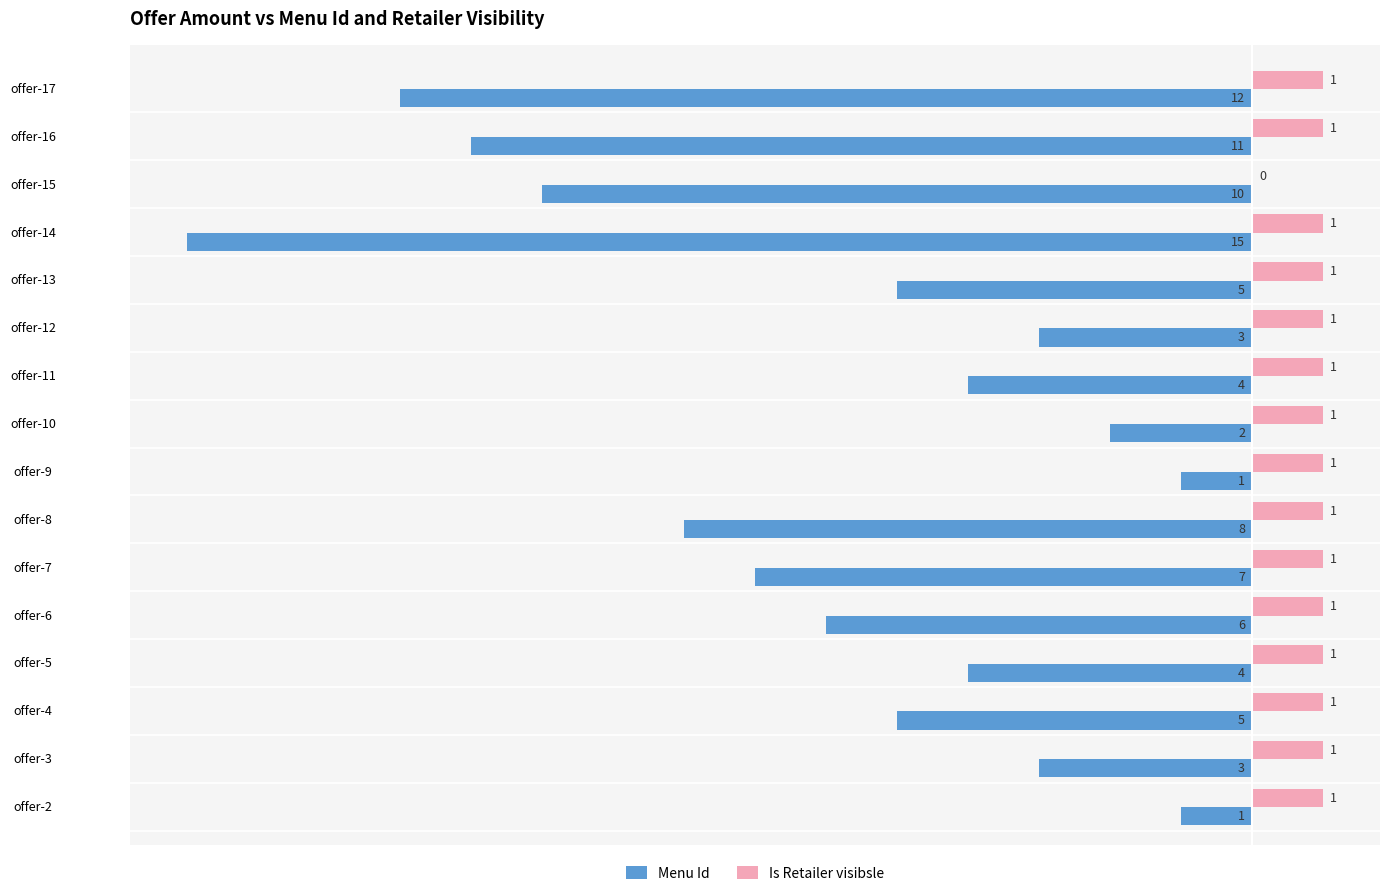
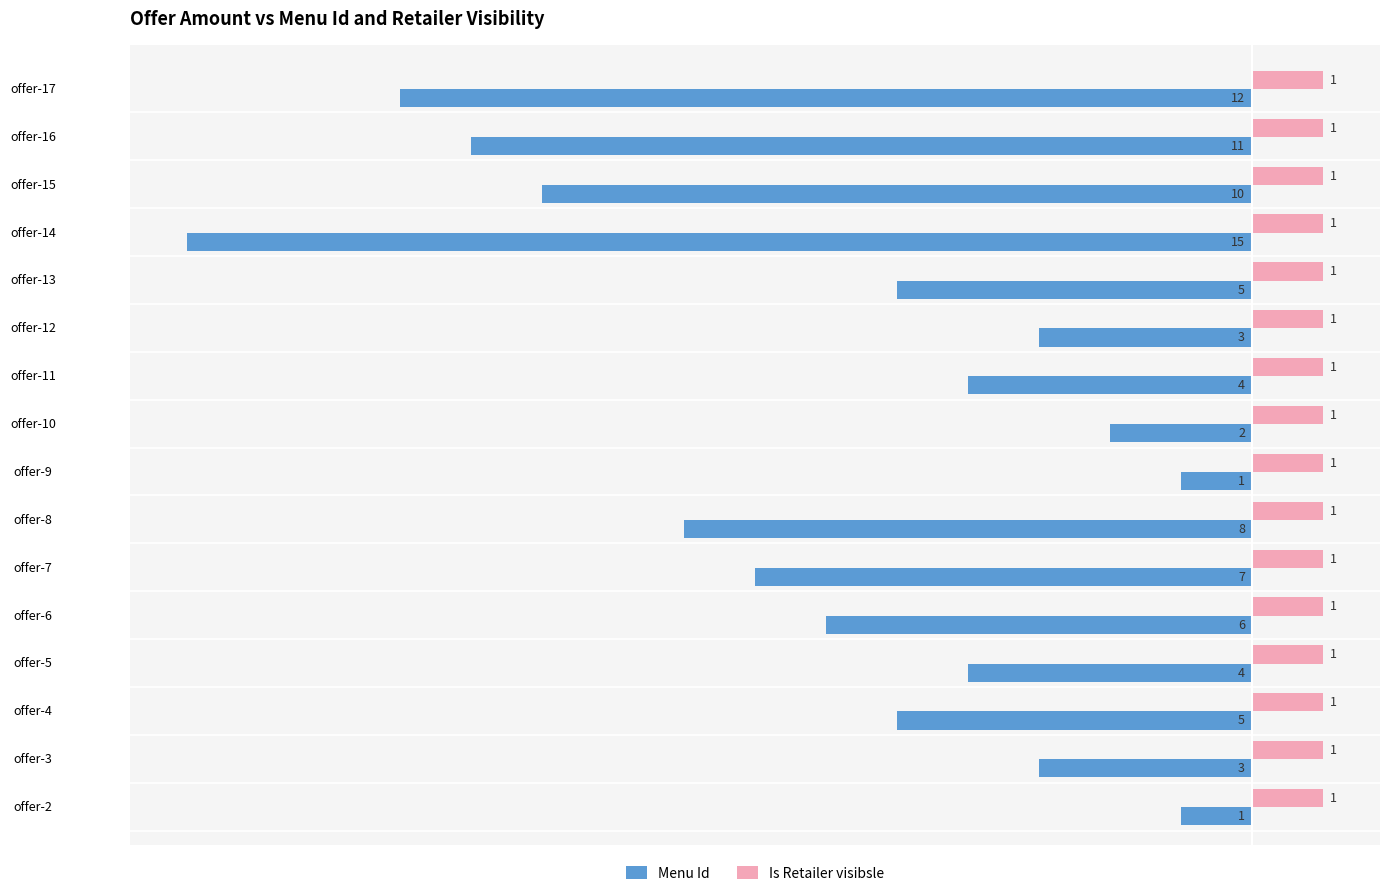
  {
    "Is Retailer visibsle": {
      "offer-17": 1,
      "offer-16": 1,
-     "offer-15": 0,
+     "offer-15": 1,
      "offer-14": 1,
      "offer-13": 1,
      "offer-12": 1,
      "offer-11": 1,
      "offer-10": 1,
      "offer-9": 1,
      "offer-8": 1,
      "offer-7": 1,
      "offer-6": 1,
      "offer-5": 1,
      "offer-4": 1,
      "offer-3": 1,
      "offer-2": 1
    }
  }
